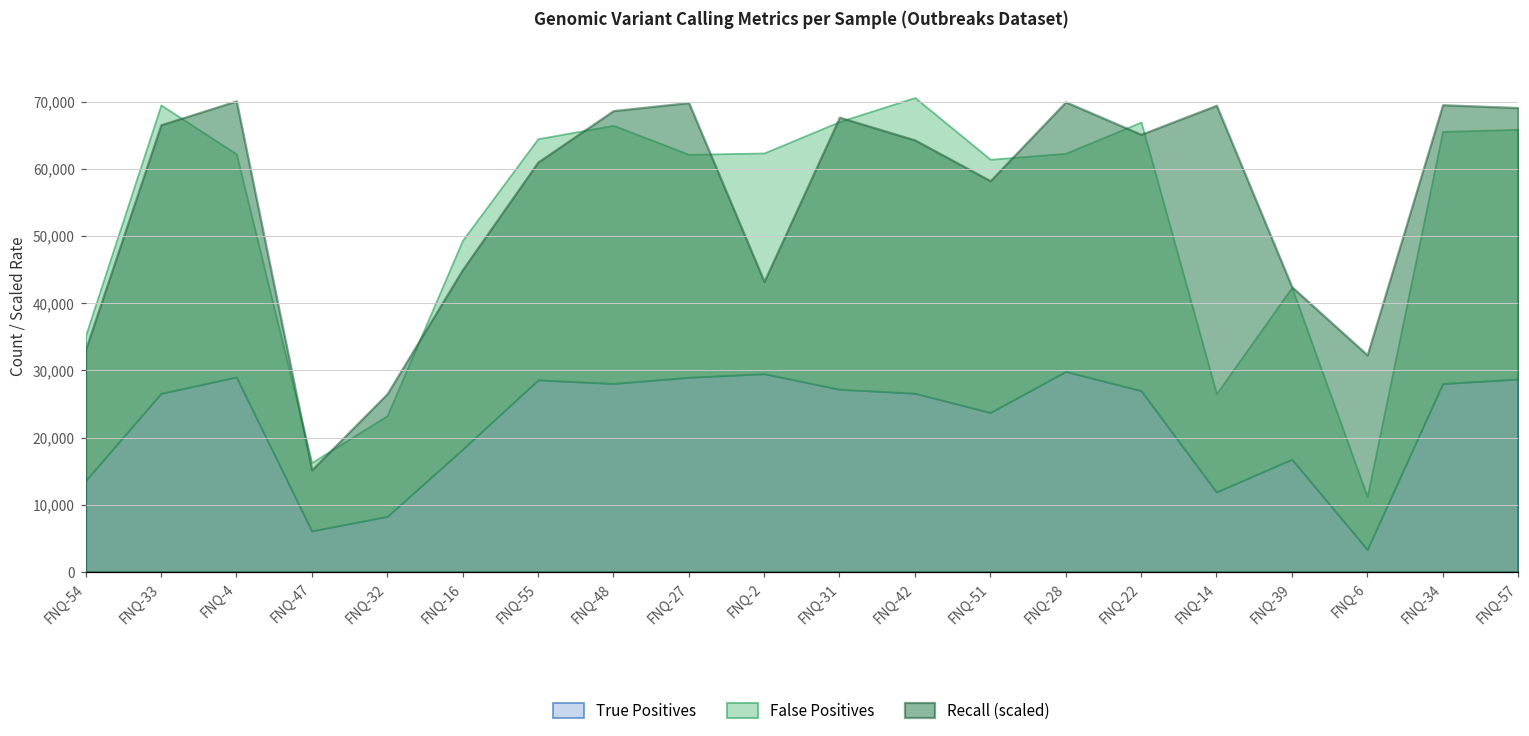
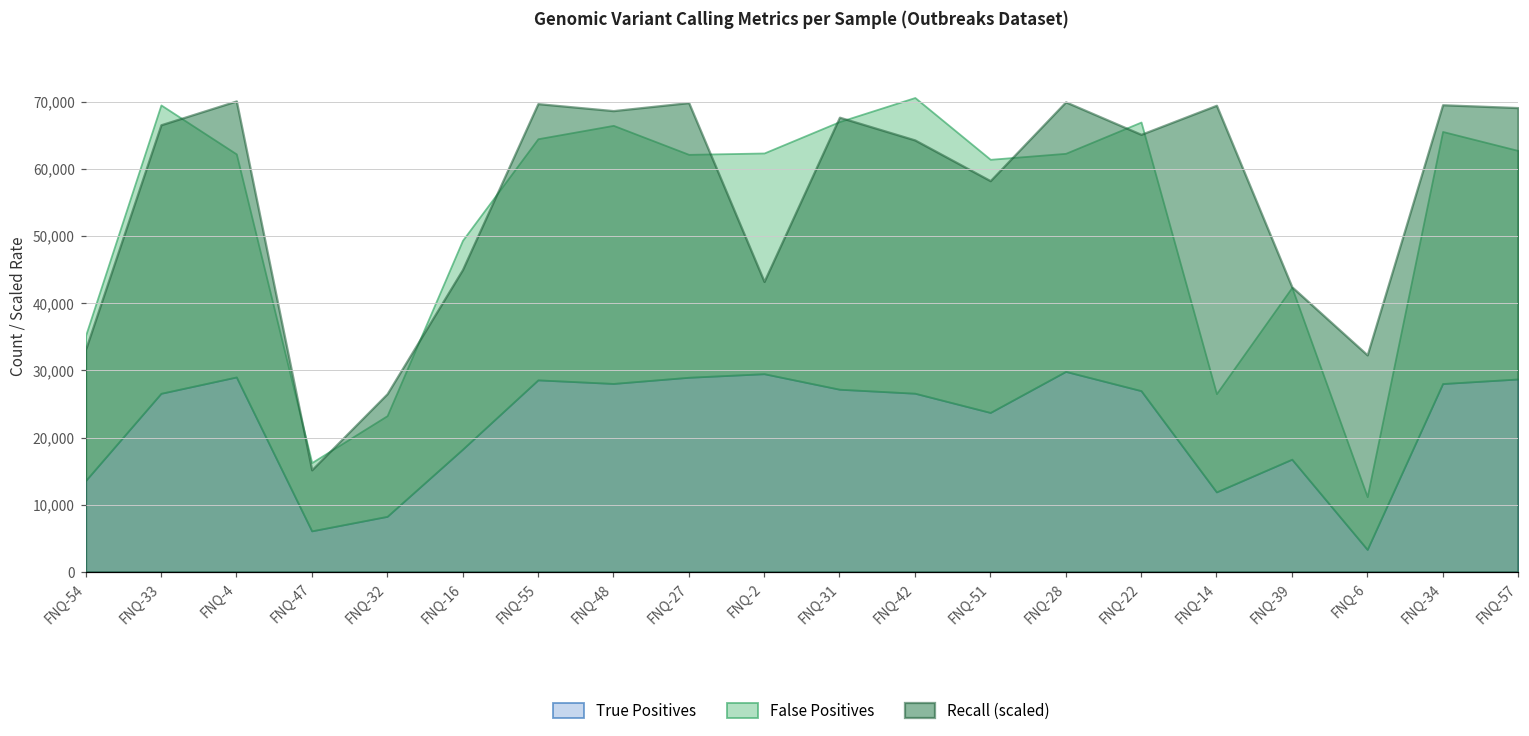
  {
    "True Positives": {
      "FNQ-54": "14,000",
      "FNQ-33": "27,000",
      "FNQ-4": "29,000",
      "FNQ-47": "6,000",
      "FNQ-32": "8,000",
      "FNQ-16": "18,000",
      "FNQ-55": "29,000",
      "FNQ-48": "28,000",
      "FNQ-27": "29,000",
      "FNQ-2": "30,000",
      "FNQ-31": "27,000",
      "FNQ-42": "27,000",
      "FNQ-51": "24,000",
      "FNQ-28": "30,000",
      "FNQ-22": "27,000",
      "FNQ-14": "12,000",
      "FNQ-39": "17,000",
      "FNQ-6": "3,000",
      "FNQ-34": "28,000",
      "FNQ-57": "29,000"
    },
    "False Positives": {
      "FNQ-54": "22,000",
      "FNQ-33": "43,000",
      "FNQ-4": "33,000",
      "FNQ-47": "10,000",
      "FNQ-32": "15,000",
      "FNQ-16": "31,000",
      "FNQ-55": "36,000",
      "FNQ-48": "38,000",
      "FNQ-27": "33,000",
      "FNQ-2": "33,000",
      "FNQ-31": "40,000",
      "FNQ-42": "44,000",
      "FNQ-51": "38,000",
      "FNQ-28": "32,000",
      "FNQ-22": "40,000",
      "FNQ-14": "15,000",
      "FNQ-6": "8,000",
      "FNQ-34": "38,000",
-     "FNQ-57": "37,000"
+     "FNQ-57": "34,000"
    },
    "Recall (scaled)": {
      "FNQ-54": "33,000",
      "FNQ-33": "67,000",
      "FNQ-4": "70,000",
      "FNQ-47": "15,000",
      "FNQ-32": "27,000",
      "FNQ-16": "45,000",
-     "FNQ-55": "61,000",
+     "FNQ-55": "70,000",
      "FNQ-48": "69,000",
      "FNQ-27": "70,000",
      "FNQ-2": "43,000",
      "FNQ-31": "68,000",
      "FNQ-42": "64,000",
      "FNQ-51": "58,000",
      "FNQ-28": "70,000",
      "FNQ-22": "65,000",
      "FNQ-14": "69,000",
      "FNQ-6": "32,000",
      "FNQ-34": "70,000",
      "FNQ-57": "69,000"
    }
  }
